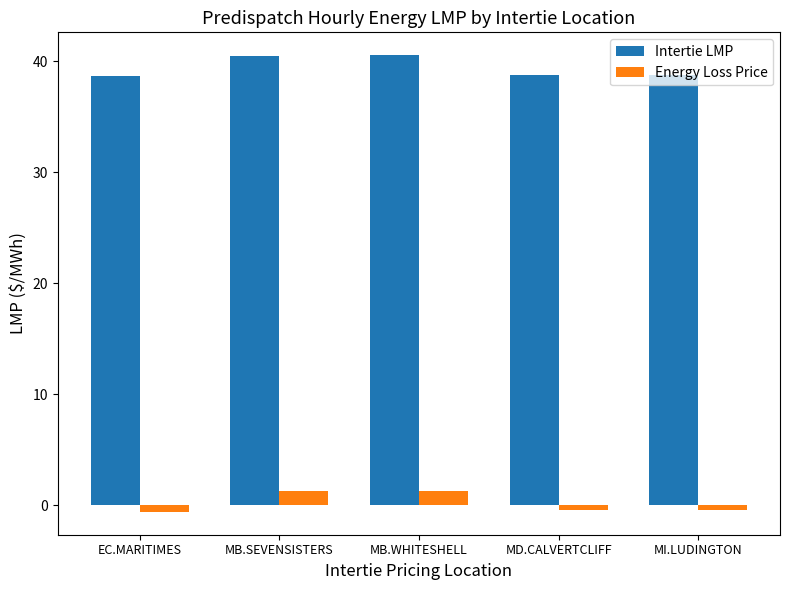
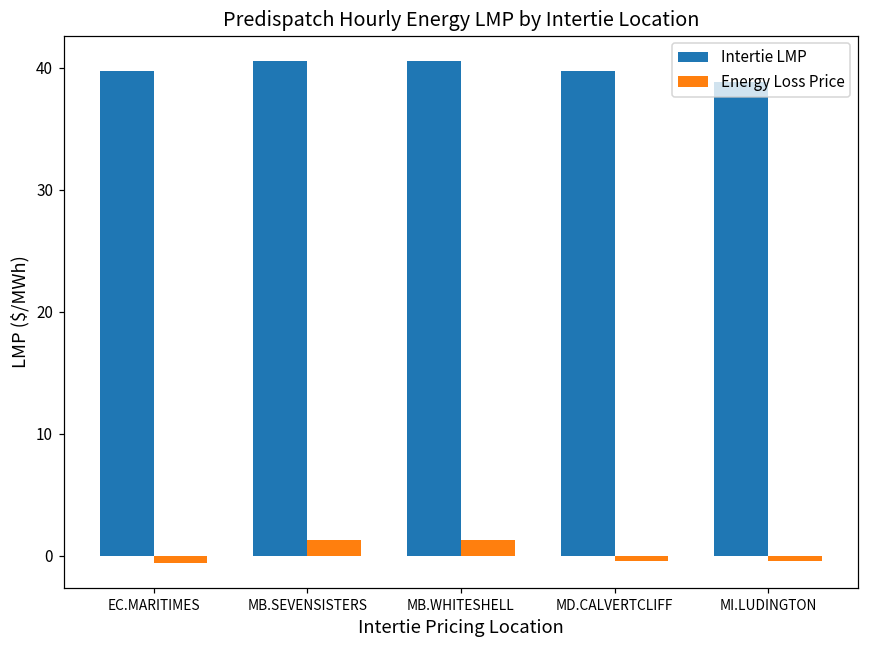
  {
    "Intertie LMP": {
-     "EC.MARITIMES": 38.6,
+     "EC.MARITIMES": 39.7,
      "MB.SEVENSISTERS": 40.5,
      "MB.WHITESHELL": 40.6,
-     "MD.CALVERTCLIFF": 38.8
+     "MD.CALVERTCLIFF": 39.7
    },
    "Energy Loss Price": {
      "EC.MARITIMES": -0.6,
      "MB.SEVENSISTERS": 1.3,
      "MB.WHITESHELL": 1.3,
      "MD.CALVERTCLIFF": -0.4,
      "MI.LUDINGTON": -0.4
    }
  }
